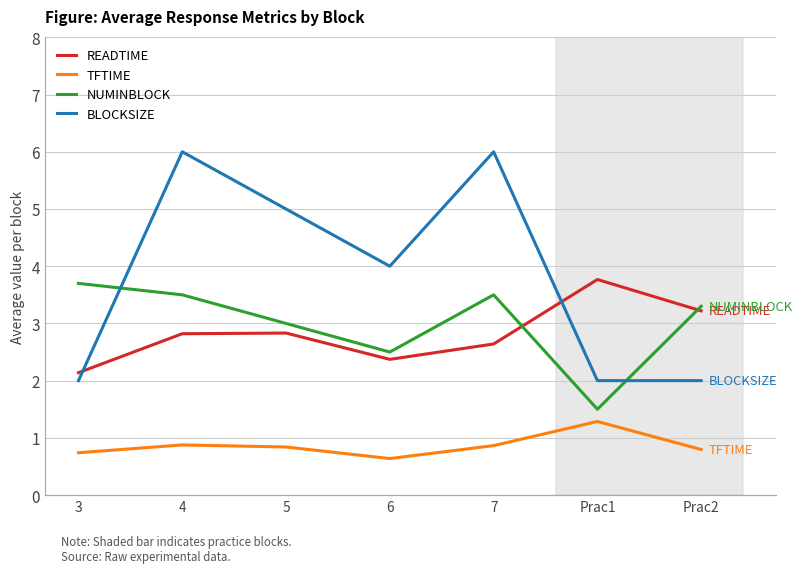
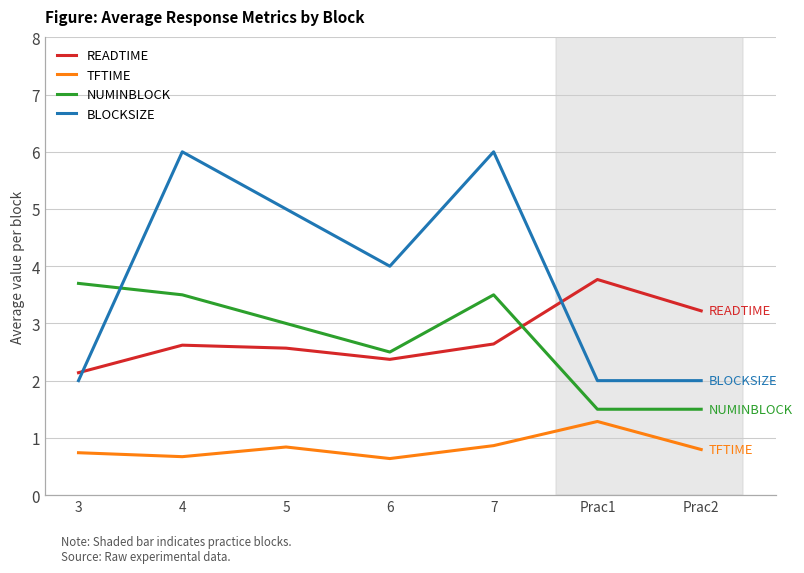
  {
    "READTIME": {
      "3": 2.1,
-     "4": 2.8,
-     "5": 2.8,
+     "4": 2.6,
+     "5": 2.6,
      "6": 2.4,
      "7": 2.6,
      "Prac1": 3.8,
      "Prac2": 3.2
    },
    "TFTIME": {
      "3": 0.7,
-     "4": 0.9,
+     "4": 0.7,
      "5": 0.8,
      "6": 0.6,
      "7": 0.9,
      "Prac1": 1.3,
      "Prac2": 0.8
    },
    "NUMINBLOCK": {
      "3": 3.7,
      "4": 3.5,
      "5": 3.0,
      "6": 2.5,
      "7": 3.5,
      "Prac1": 1.5,
-     "Prac2": 3.3
+     "Prac2": 1.5
    },
    "BLOCKSIZE": {
      "3": 2.0,
      "4": 6.0,
      "5": 5.0,
      "6": 4.0,
      "7": 6.0,
      "Prac1": 2.0,
      "Prac2": 2.0
    }
  }
